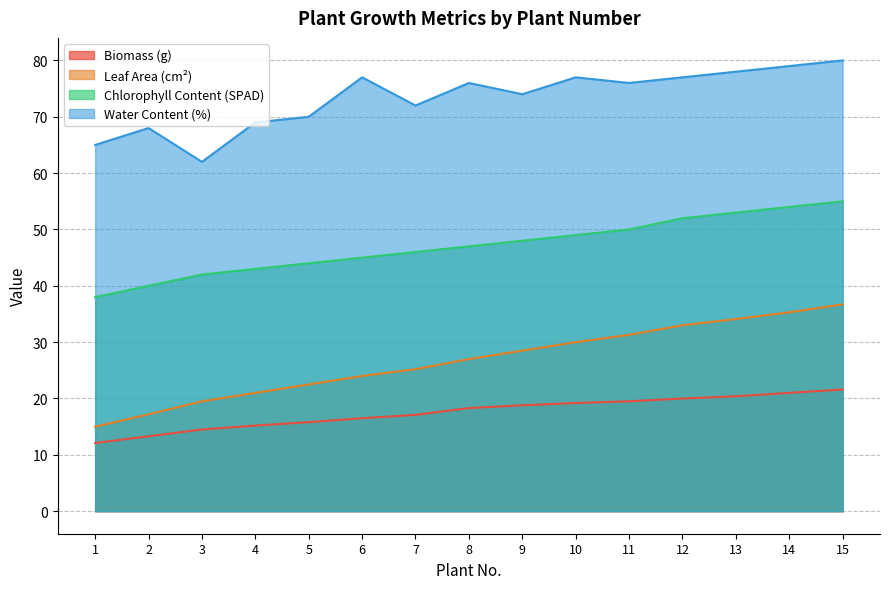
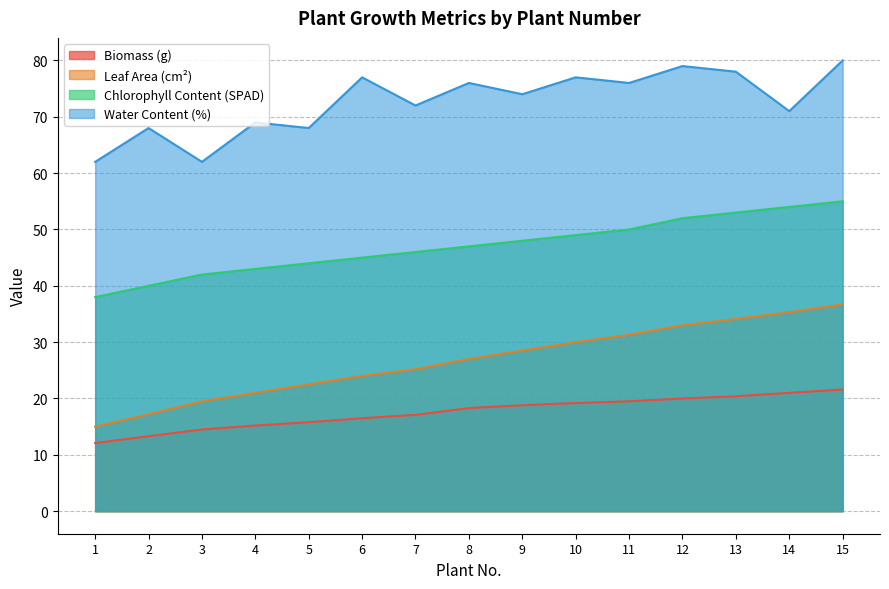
  {
    "Chlorophyll Content (SPAD)": {
      "1": 38,
      "2": 40,
      "3": 42,
      "4": 43,
      "5": 44,
      "6": 45,
      "7": 46,
      "8": 47,
      "9": 48,
      "10": 49,
      "11": 50,
      "12": 52,
      "13": 53,
      "14": 54,
      "15": 55
    },
    "Water Content (%)": {
-     "1": 65,
+     "1": 62,
      "2": 68,
      "3": 62,
-     "5": 70,
+     "5": 68,
      "6": 77,
      "7": 72,
      "8": 76,
      "9": 74,
      "10": 77,
      "11": 76,
-     "12": 77,
+     "12": 79,
      "13": 78,
-     "14": 79,
+     "14": 71,
      "15": 80
    }
  }
